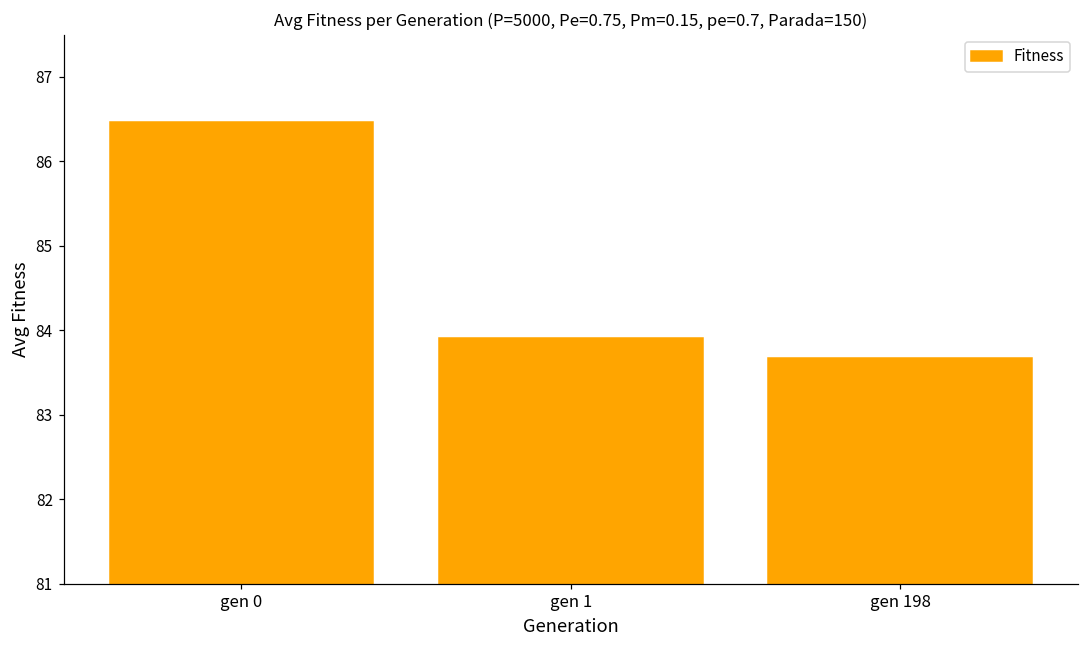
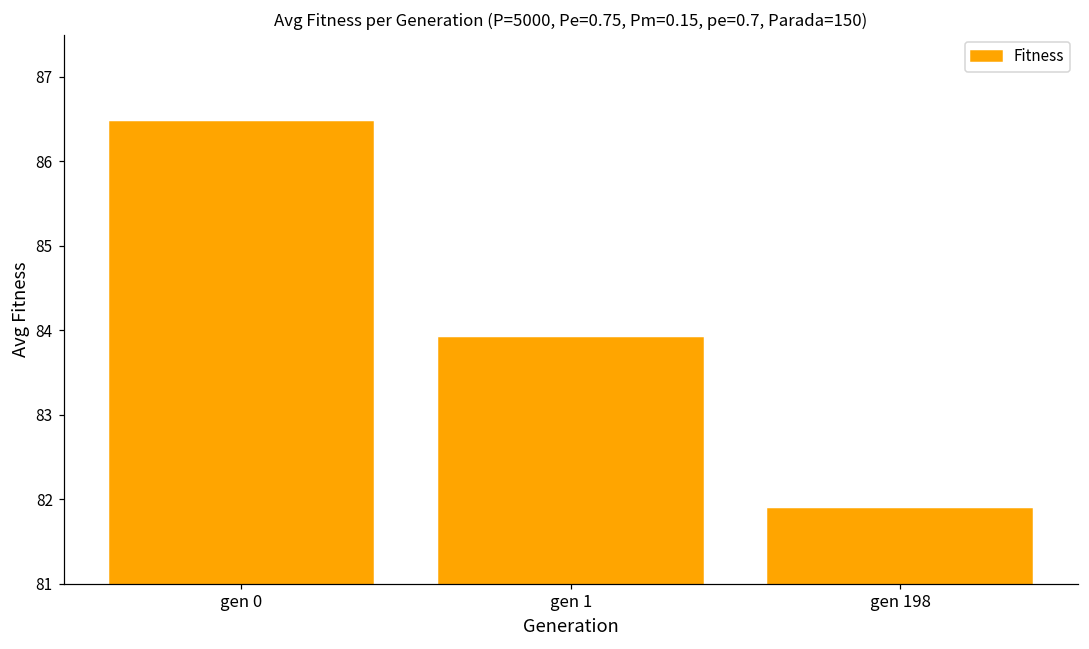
  {
    "gen 0": 86.5,
    "gen 1": 83.9,
-   "gen 198": 83.7
+   "gen 198": 81.9
  }
